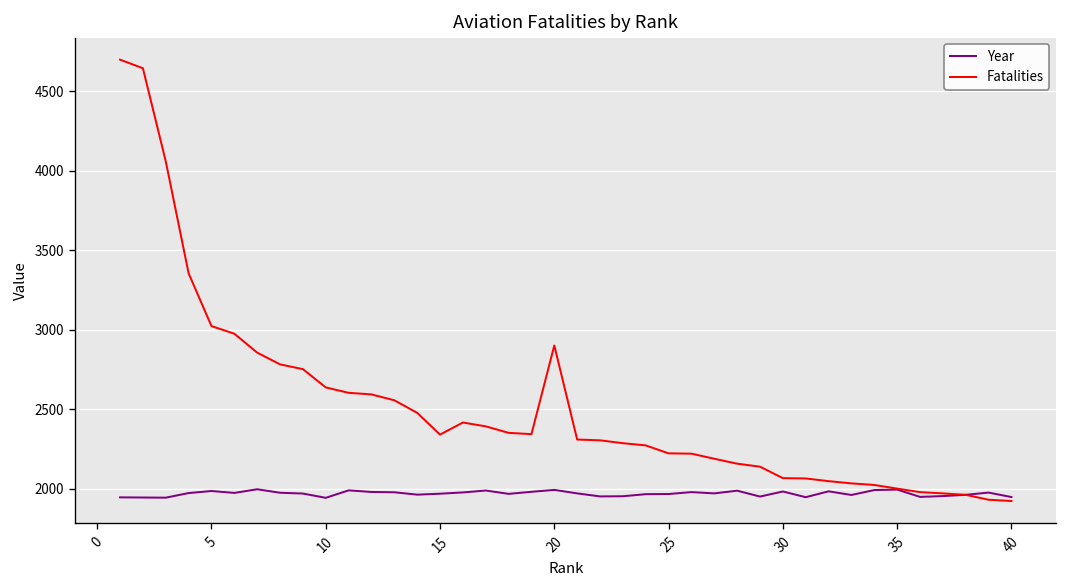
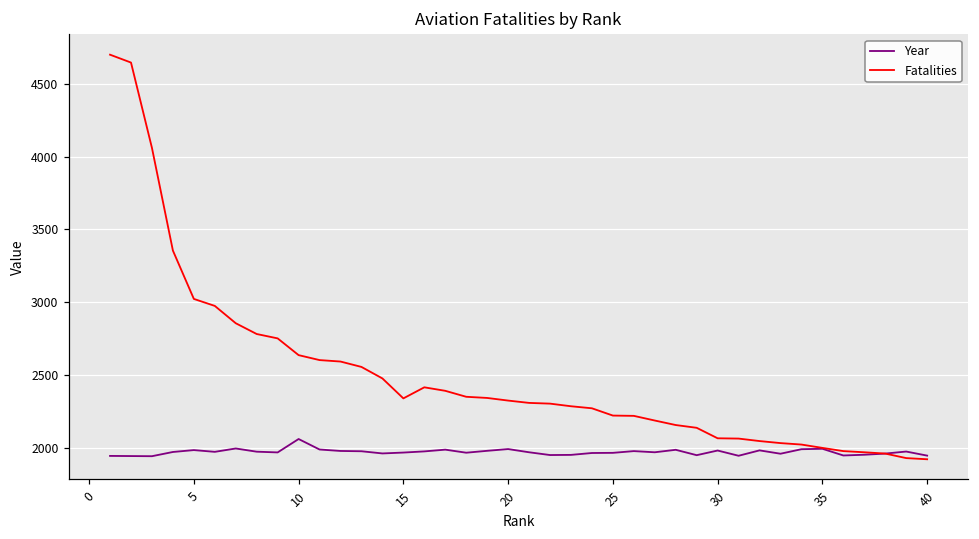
  {
    "Year": {
      "5": 1990,
-     "10": 1940,
+     "10": 2060,
      "15": 1970,
      "20": 1990,
      "25": 1970,
      "30": 1980,
      "40": 1950
    },
    "Fatalities": {
      "5": 3020,
      "10": 2640,
      "15": 2340,
-     "20": 2900,
+     "20": 2330,
      "25": 2220,
      "30": 2070,
      "40": 1920
    }
  }
